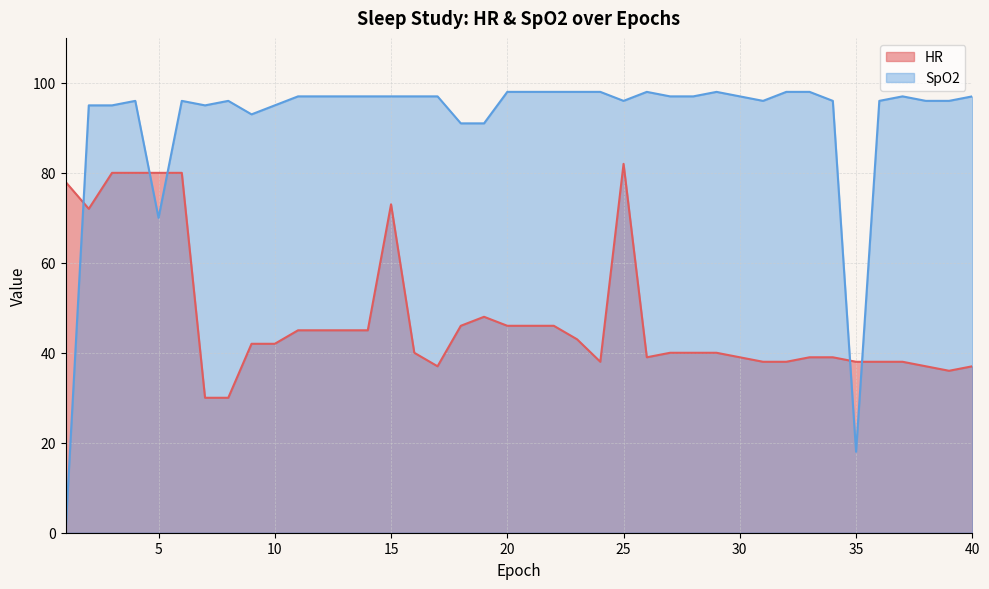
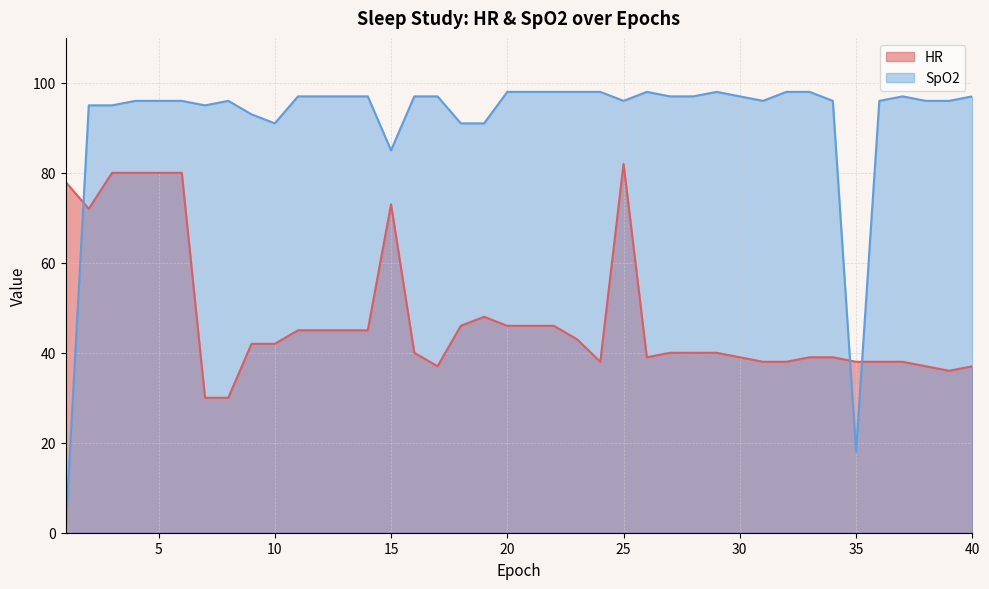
  {
    "HR": {
      "5": 80,
      "10": 42,
      "15": 73,
      "20": 46,
      "25": 82,
      "30": 39,
      "35": 38,
      "40": 37
    },
    "SpO2": {
-     "5": 70,
-     "10": 95,
-     "15": 97,
+     "5": 96,
+     "10": 91,
+     "15": 85,
      "20": 98,
      "25": 96,
      "30": 97,
      "35": 18,
      "40": 97
    }
  }
